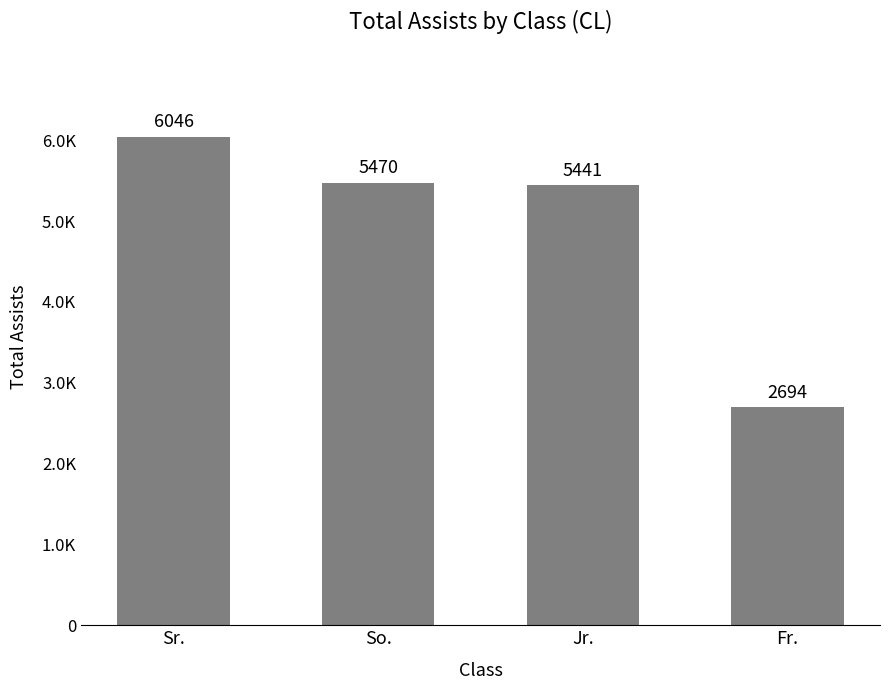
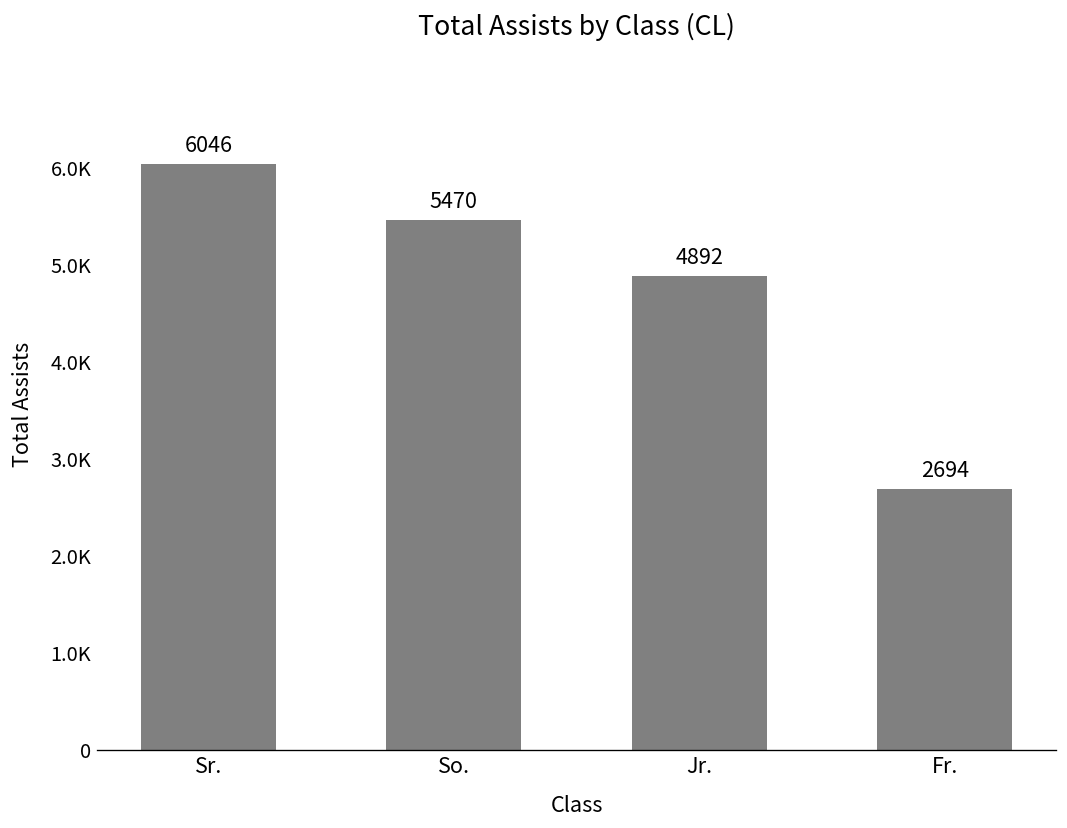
  {
    "Sr.": 6046,
    "So.": 5470,
-   "Jr.": 5441,
+   "Jr.": 4892,
    "Fr.": 2694
  }
